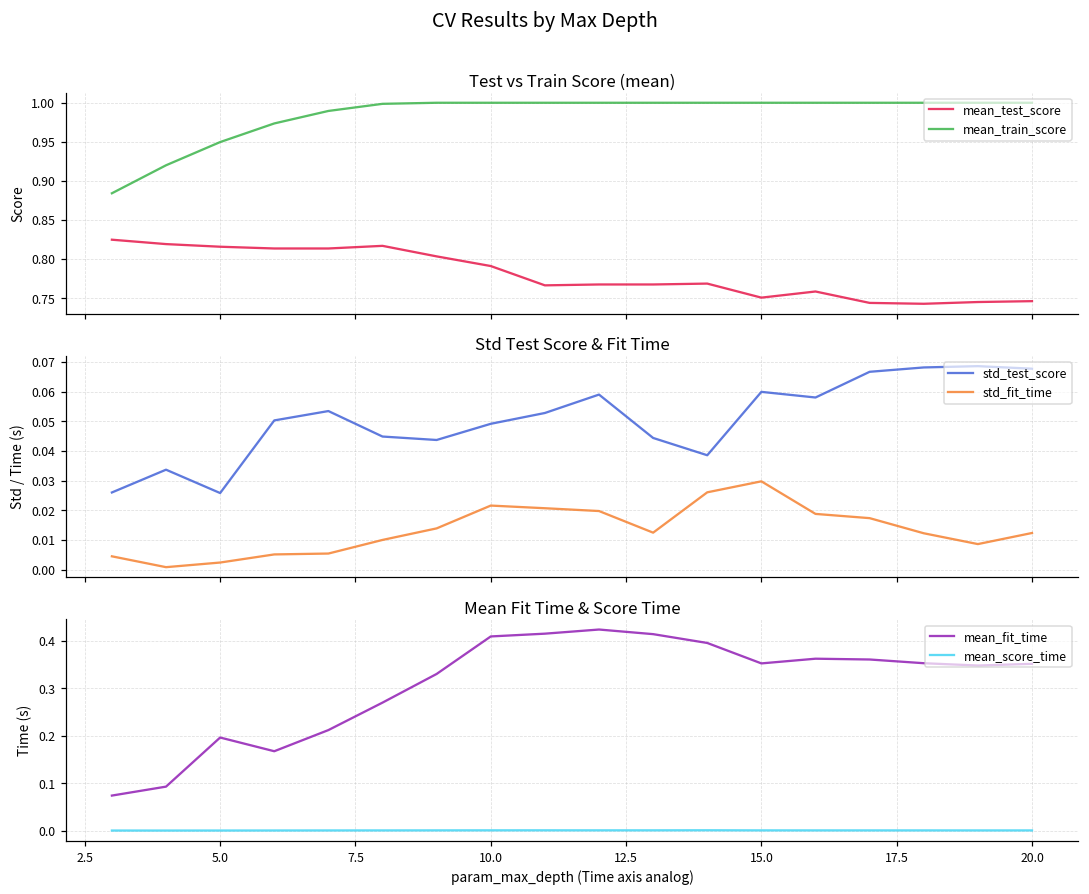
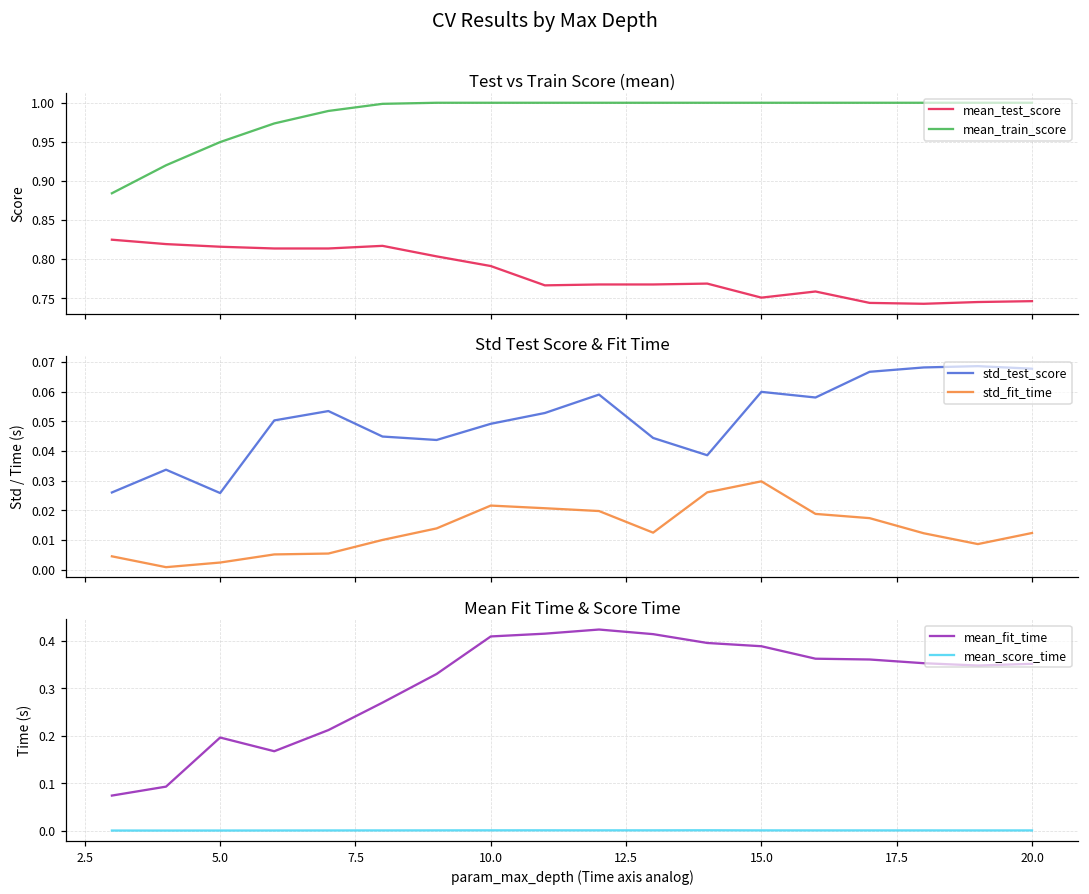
  {
    "Mean Fit Time & Score Time": {
      "mean_fit_time": {
        "5.0": 0.20,
        "10.0": 0.41,
-       "15.0": 0.35
+       "15.0": 0.39
      },
      "mean_score_time": {
        "5.0": 0.00,
        "10.0": 0.00,
        "15.0": 0.00,
        "20.0": 0.00
      }
    }
  }
